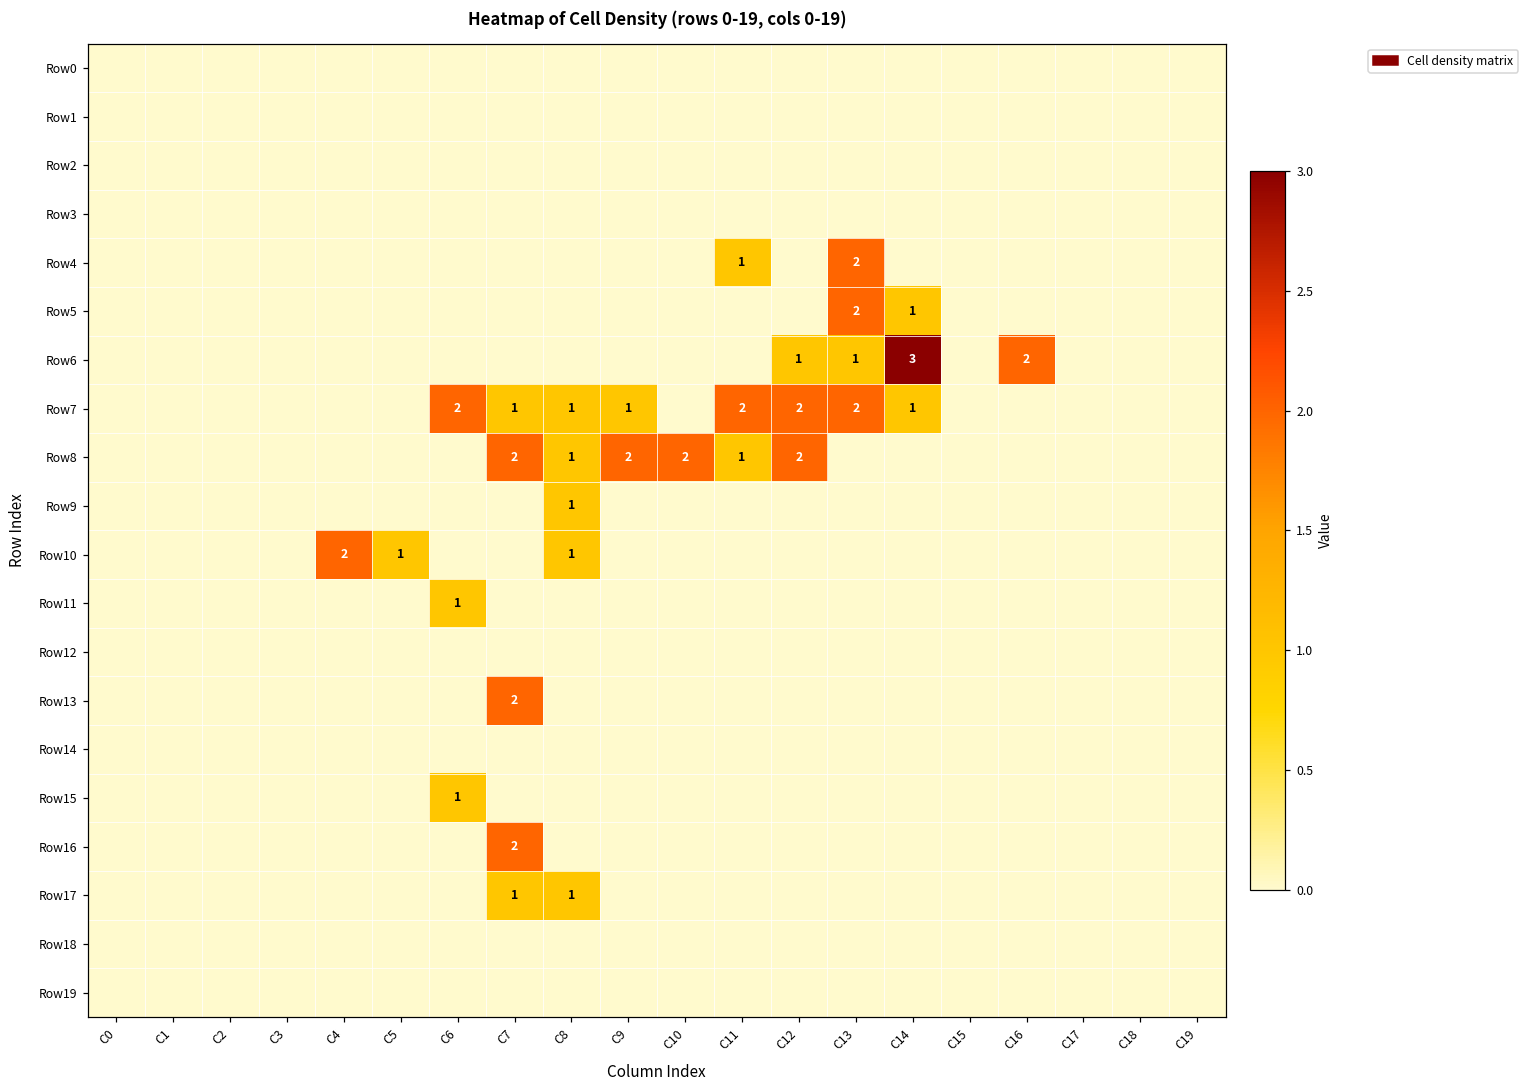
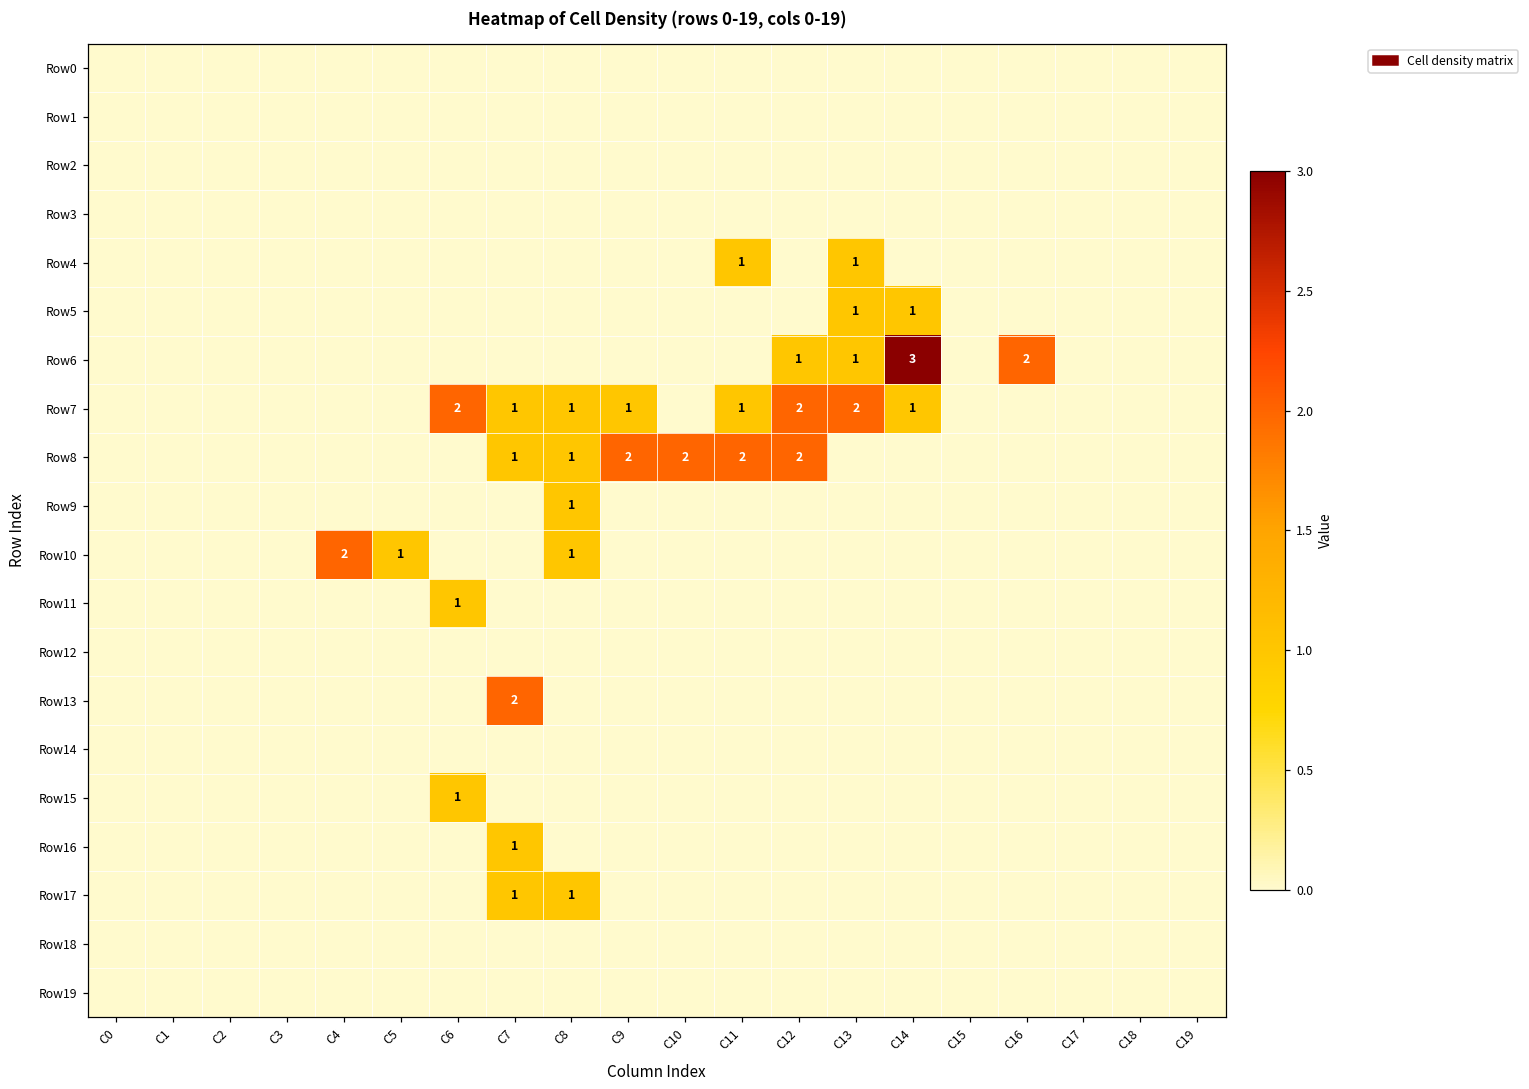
  {
    "Row4": {
      "C11": 1,
-     "C13": 2
+     "C13": 1
    },
    "Row5": {
-     "C13": 2,
+     "C13": 1,
      "C14": 1
    },
    "Row6": {
      "C12": 1,
      "C13": 1,
      "C14": 3,
      "C16": 2
    },
    "Row7": {
      "C6": 2,
      "C7": 1,
      "C8": 1,
      "C9": 1,
-     "C11": 2,
+     "C11": 1,
      "C12": 2,
      "C13": 2,
      "C14": 1
    },
    "Row8": {
-     "C7": 2,
+     "C7": 1,
      "C8": 1,
      "C9": 2,
      "C10": 2,
-     "C11": 1,
+     "C11": 2,
      "C12": 2
    },
    "Row9": {
      "C8": 1
    },
    "Row10": {
      "C4": 2,
      "C5": 1,
      "C8": 1
    },
    "Row11": {
      "C6": 1
    },
    "Row13": {
      "C7": 2
    },
    "Row15": {
      "C6": 1
    },
    "Row16": {
-     "C7": 2
+     "C7": 1
    },
    "Row17": {
      "C7": 1,
      "C8": 1
    }
  }
